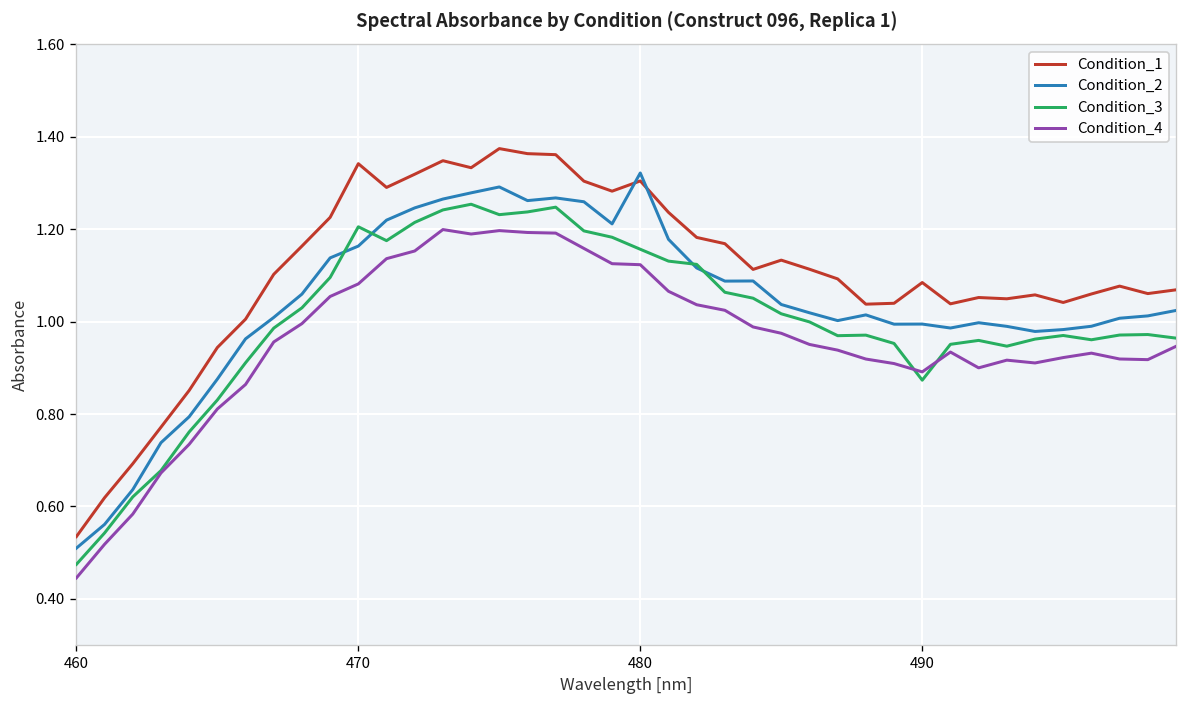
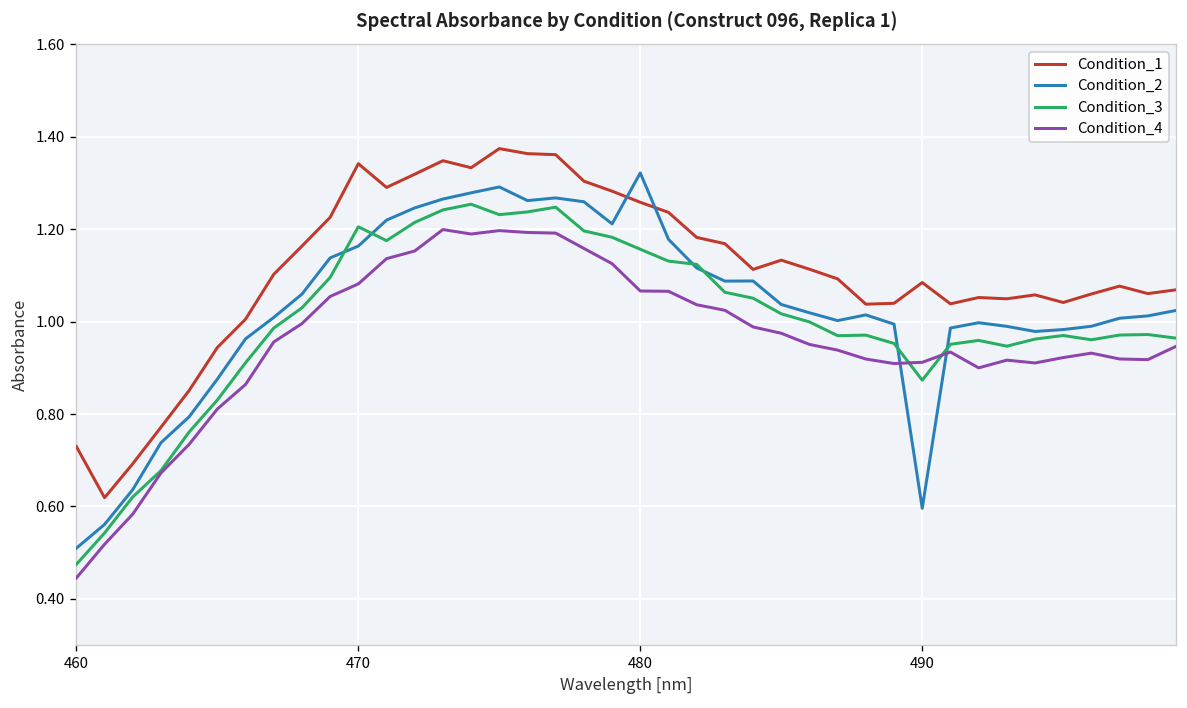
  {
    "Condition_1": {
-     "460": 0.53,
+     "460": 0.73,
      "470": 1.34,
-     "480": 1.30,
+     "480": 1.26,
      "490": 1.08
    },
    "Condition_2": {
      "460": 0.51,
      "470": 1.16,
      "480": 1.32,
-     "490": 0.99
+     "490": 0.60
    },
    "Condition_3": {
      "460": 0.47,
      "470": 1.21,
      "480": 1.16,
      "490": 0.87
    },
    "Condition_4": {
      "460": 0.45,
      "470": 1.08,
-     "480": 1.12,
-     "490": 0.89
+     "480": 1.07,
+     "490": 0.91
    }
  }
